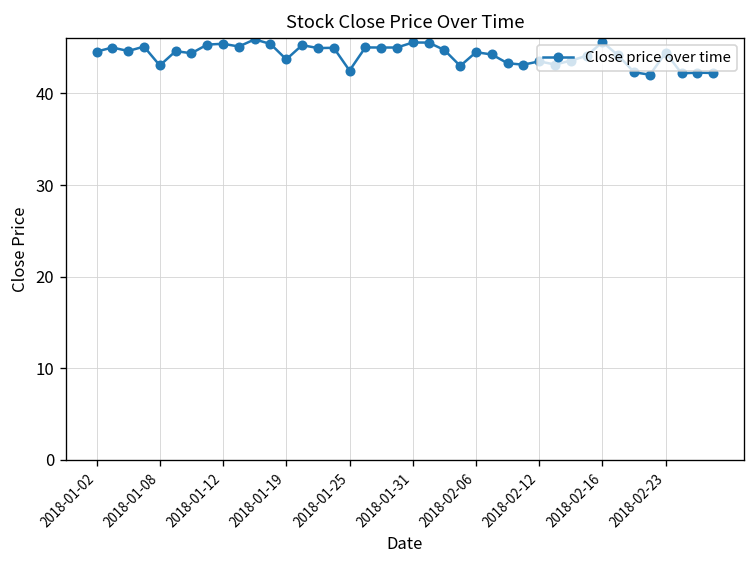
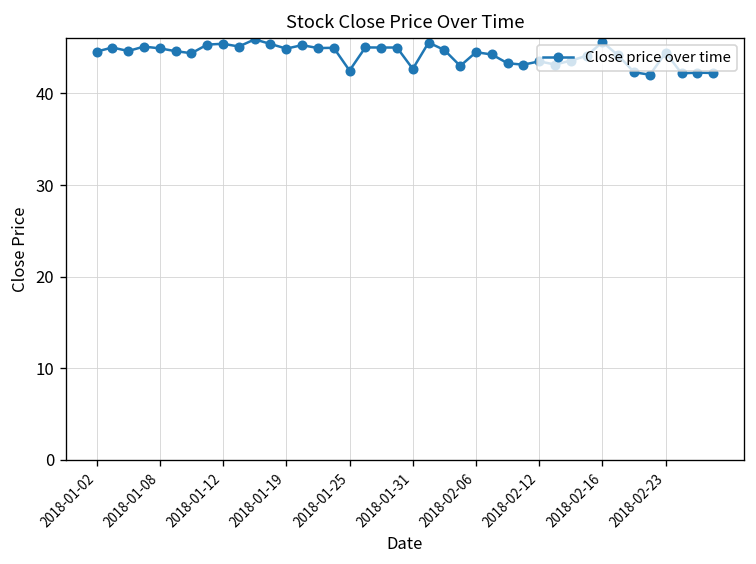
  {
    "2018-01-02": 45,
-   "2018-01-08": 43,
+   "2018-01-08": 45,
    "2018-01-12": 45,
-   "2018-01-19": 44,
+   "2018-01-19": 45,
    "2018-01-25": 42,
-   "2018-01-31": 46,
+   "2018-01-31": 43,
    "2018-02-06": 45,
    "2018-02-16": 46
  }
